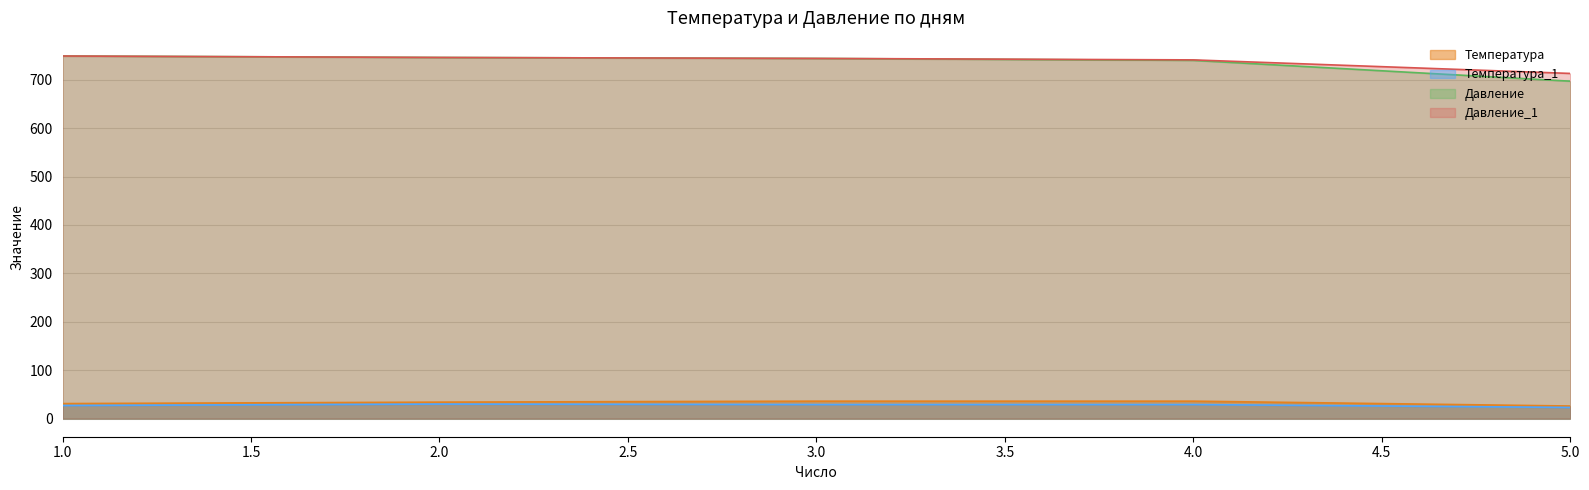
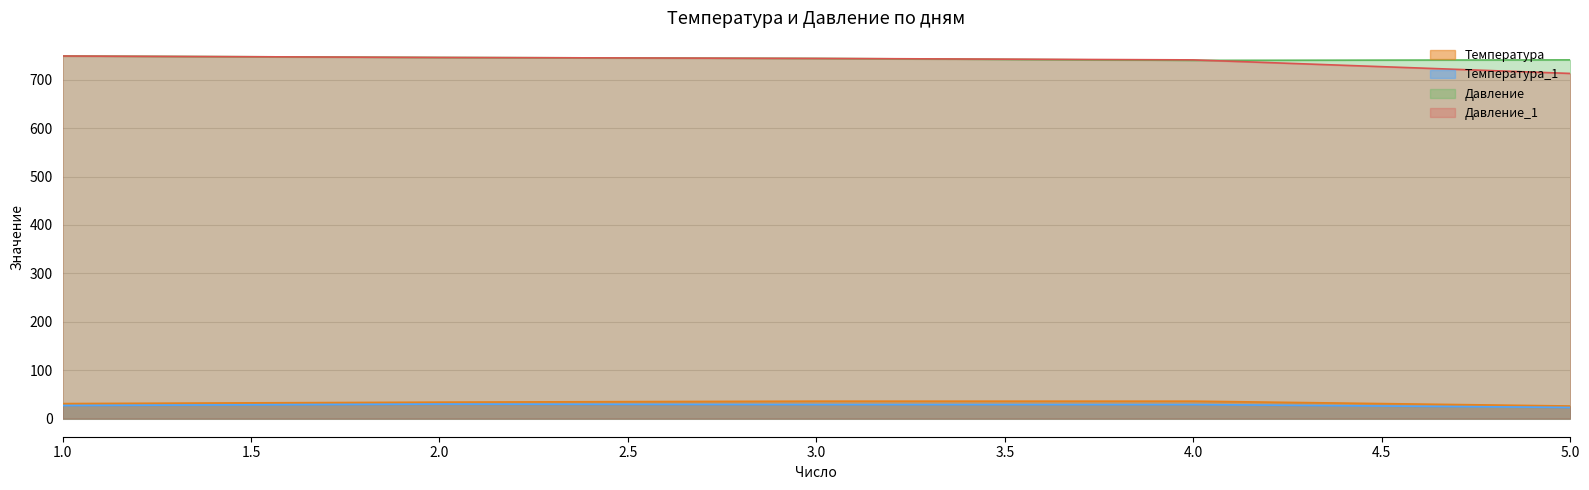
  {
    "Температура": {
      "3.0": 40,
      "4.0": 40
    },
    "Температура_1": {
      "3.0": 30,
      "4.0": 30
    },
    "Давление": {
-     "5.0": 700
+     "5.0": 740
    },
    "Давление_1": {
      "5.0": 710
    }
  }
